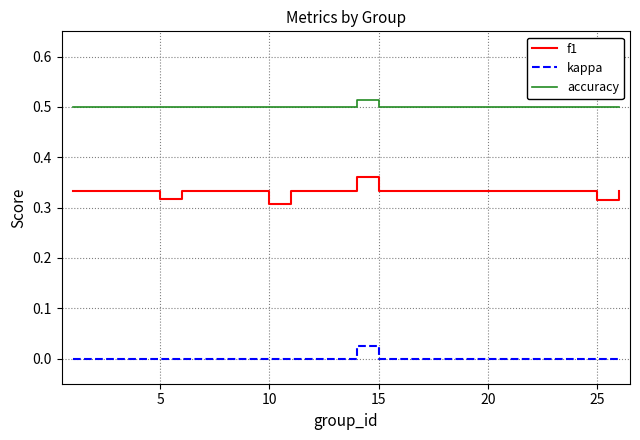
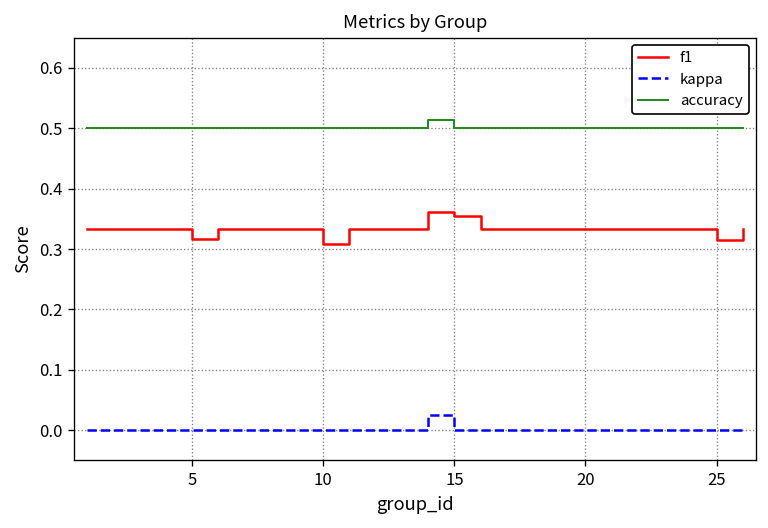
  {
    "f1": {
      "5": 0.32,
      "10": 0.31,
-     "15": 0.33,
+     "15": 0.35,
      "25": 0.31
    },
    "kappa": {
      "5": 0.00,
      "10": 0.00,
      "15": 0.00,
      "25": 0.00
    },
    "accuracy": {
      "5": 0.50,
      "10": 0.50,
      "15": 0.50,
      "25": 0.50
    }
  }
